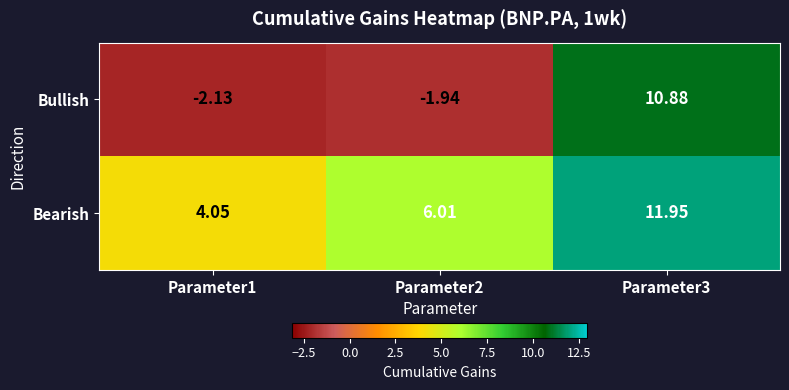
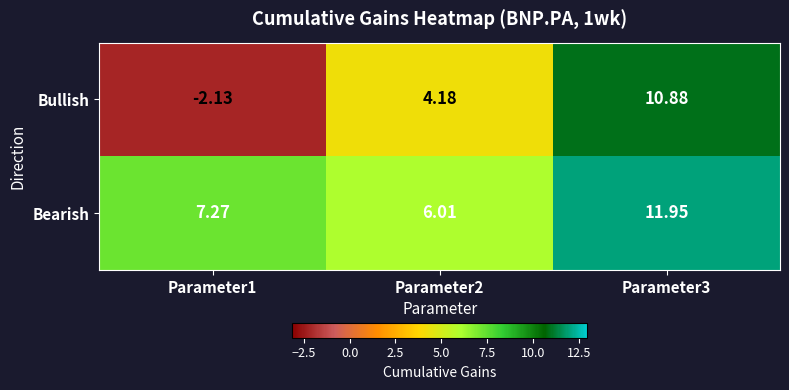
  {
    "Bullish": {
      "Parameter1": -2.13,
-     "Parameter2": -1.94,
+     "Parameter2": 4.18,
      "Parameter3": 10.88
    },
    "Bearish": {
-     "Parameter1": 4.05,
+     "Parameter1": 7.27,
      "Parameter2": 6.01,
      "Parameter3": 11.95
    }
  }
